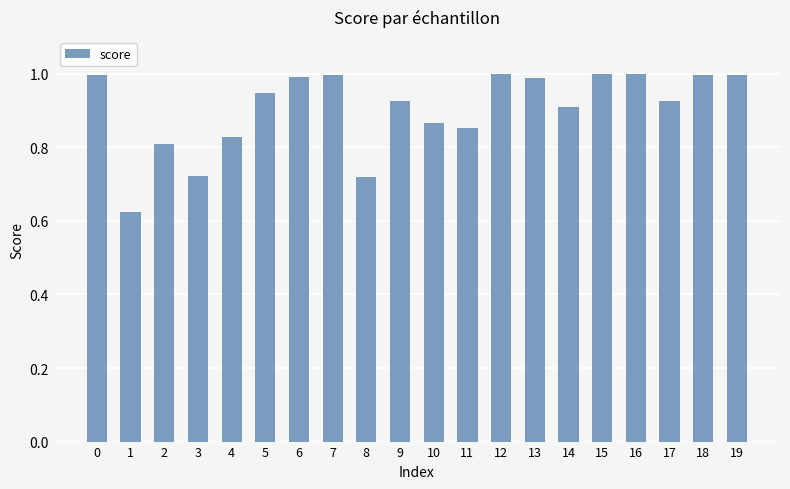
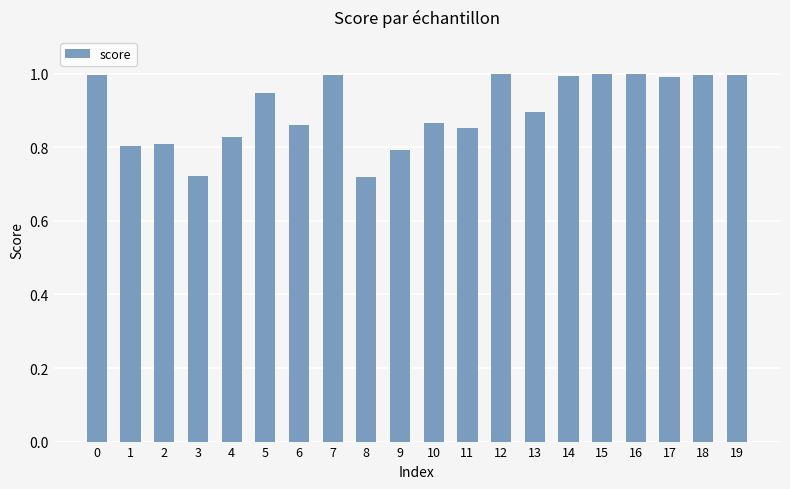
  {
    "0": 1.00,
-   "1": 0.62,
+   "1": 0.80,
    "2": 0.81,
    "3": 0.72,
    "4": 0.83,
    "5": 0.95,
-   "6": 0.99,
+   "6": 0.86,
    "7": 1.00,
    "8": 0.72,
-   "9": 0.93,
+   "9": 0.79,
    "10": 0.87,
    "11": 0.85,
    "12": 1.00,
-   "13": 0.99,
-   "14": 0.91,
+   "13": 0.90,
+   "14": 0.99,
    "15": 1.00,
    "16": 1.00,
-   "17": 0.93,
+   "17": 0.99,
    "18": 1.00,
    "19": 1.00
  }
